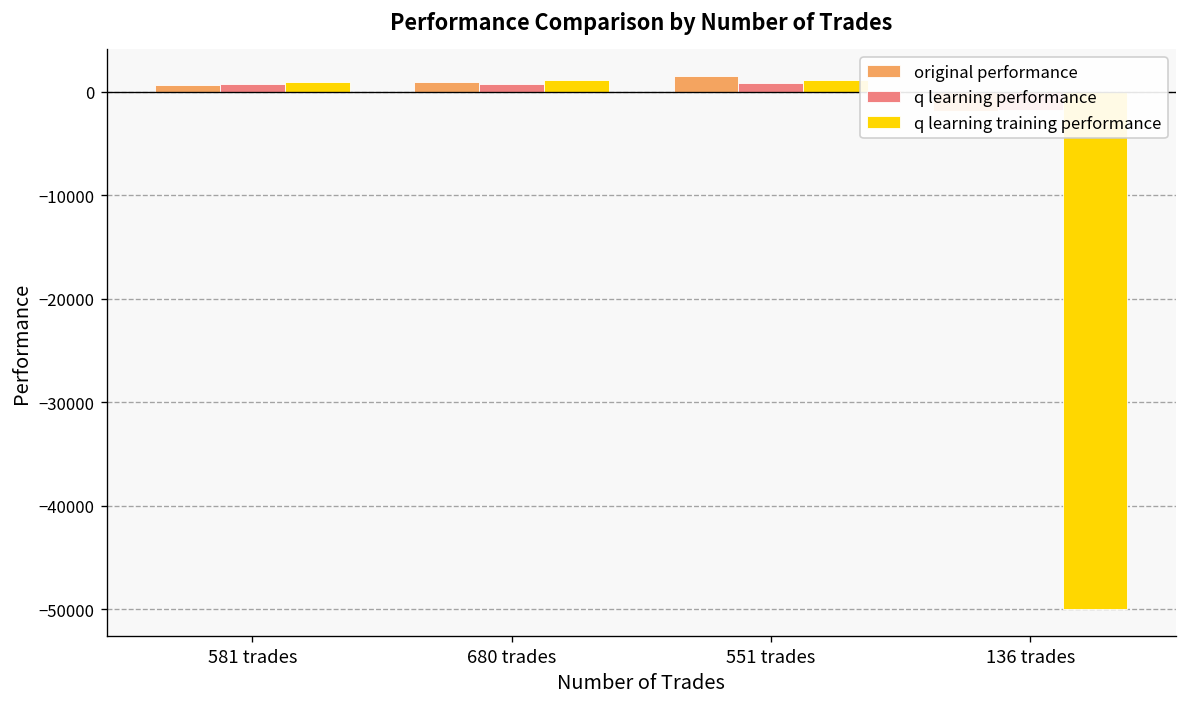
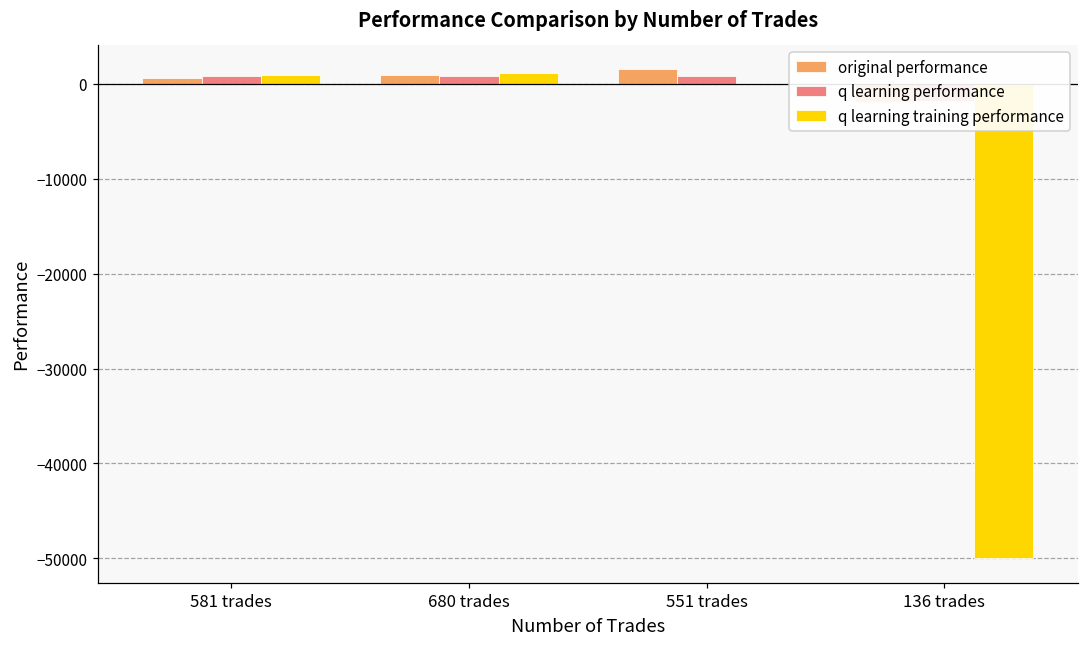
  {
    "q learning training performance": {
      "581 trades": 1000,
      "680 trades": 1000,
-     "551 trades": 1000,
+     "551 trades": 0,
      "136 trades": -50000
    }
  }
